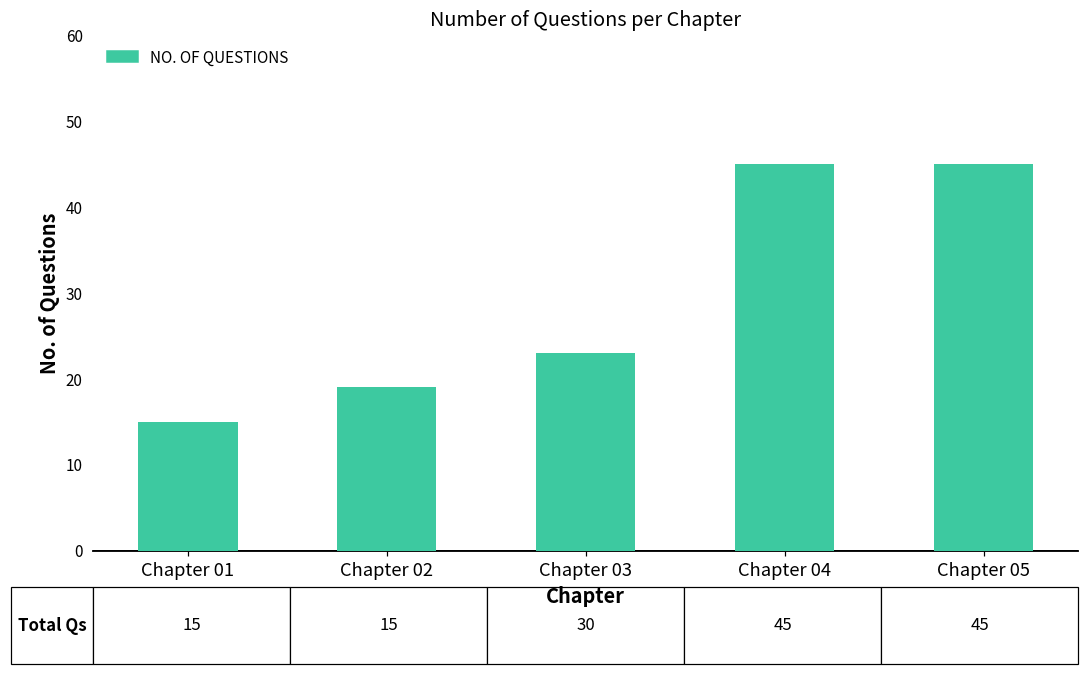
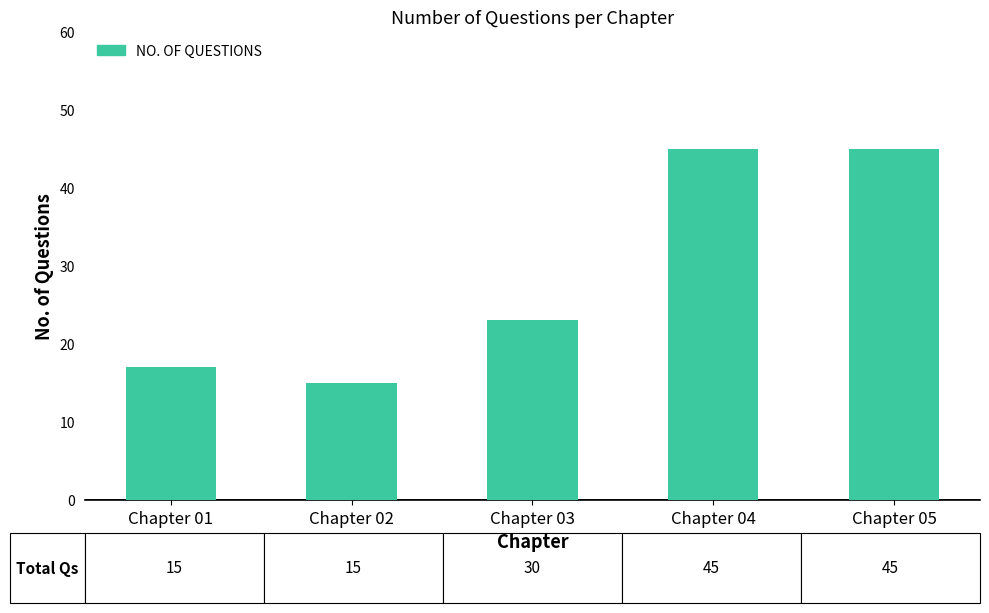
  {
-   "Chapter 01": 15,
-   "Chapter 02": 19,
+   "Chapter 01": 17,
+   "Chapter 02": 15,
    "Chapter 03": 23,
    "Chapter 04": 45,
    "Chapter 05": 45
  }
